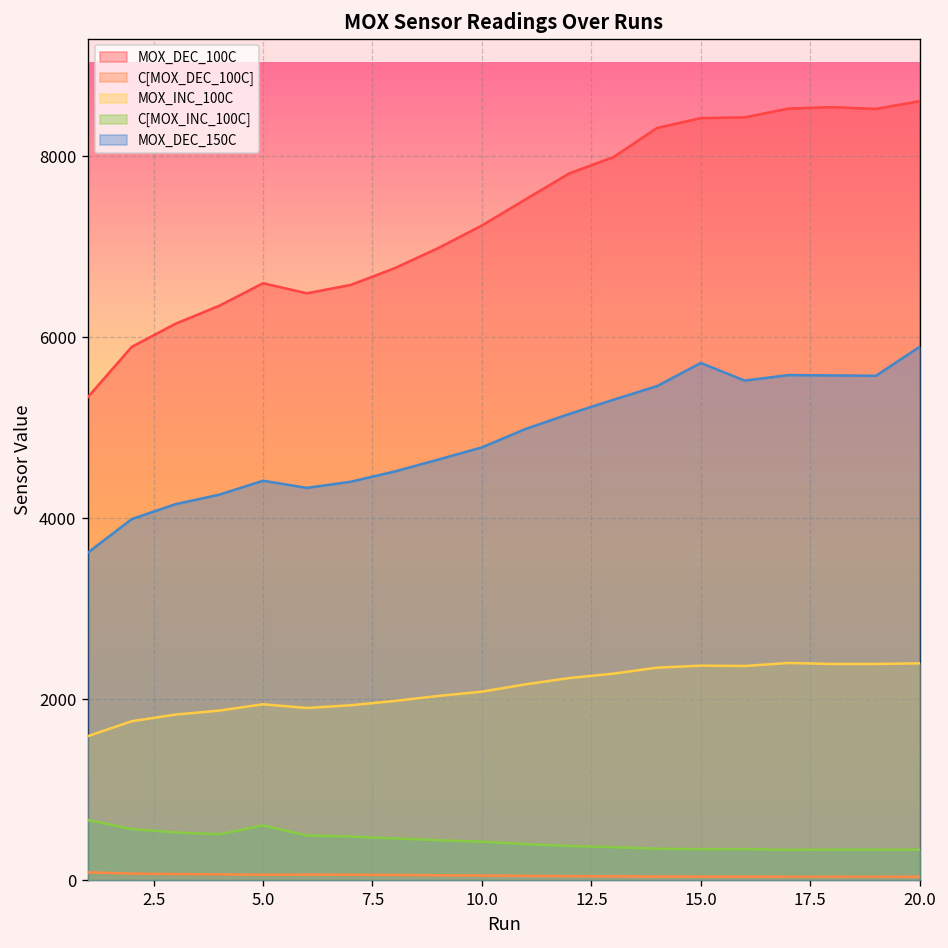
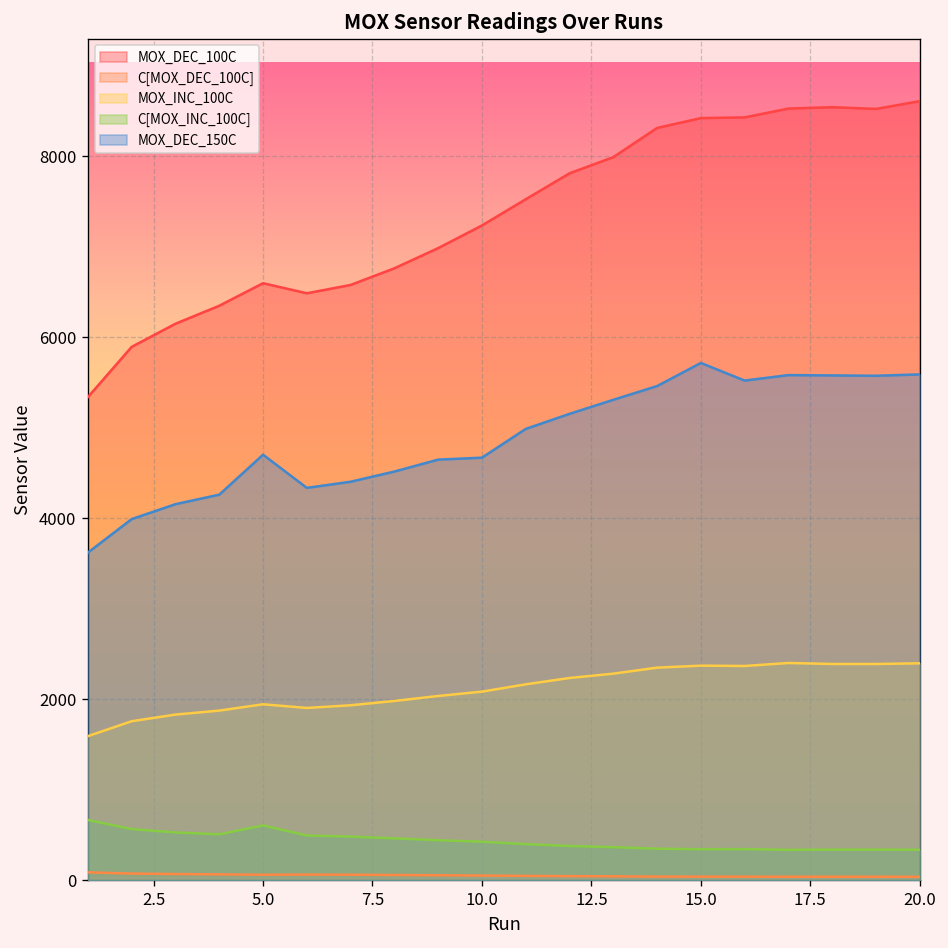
  {
    "C[MOX_INC_100C]": {
      "5.0": 600,
      "10.0": 400,
      "15.0": 300,
      "20.0": 300
    },
    "MOX_DEC_150C": {
-     "5.0": 4400,
-     "10.0": 4800,
+     "5.0": 4700,
+     "10.0": 4700,
      "15.0": 5700,
-     "20.0": 5900
+     "20.0": 5600
    }
  }
